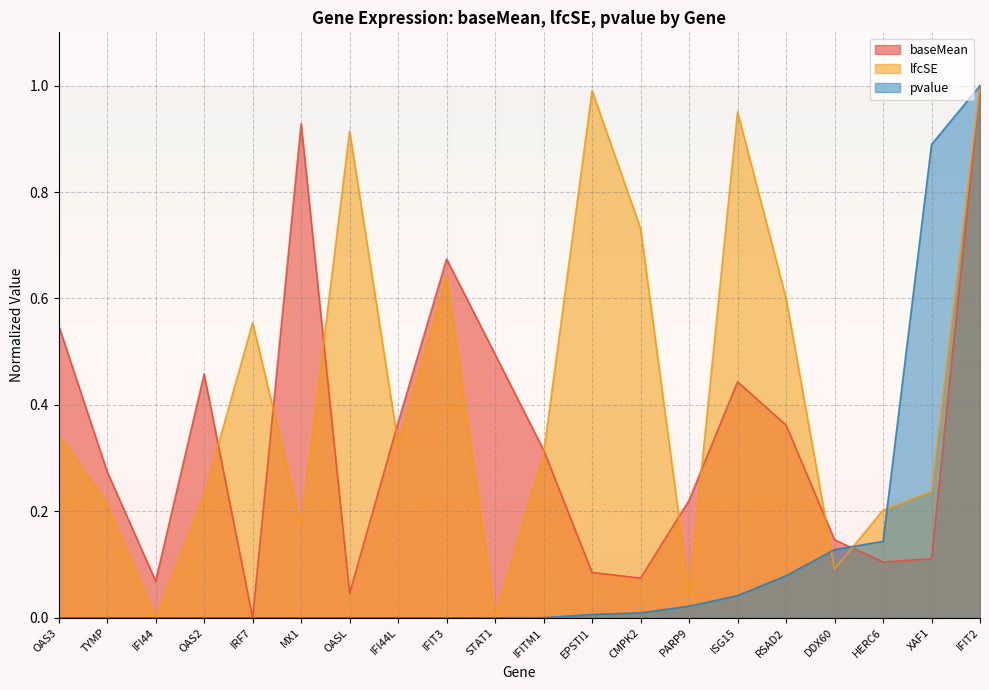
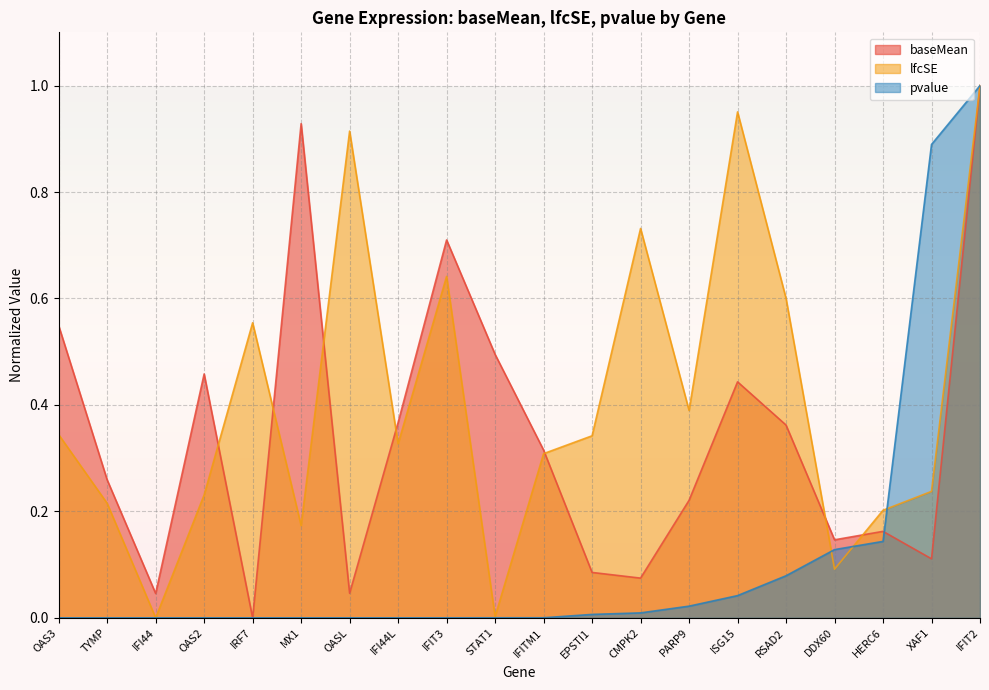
  {
    "baseMean": {
      "OAS3": 0.55,
-     "TYMP": 0.27,
-     "IFI44": 0.07,
+     "TYMP": 0.26,
+     "IFI44": 0.05,
      "OAS2": 0.46,
      "MX1": 0.93,
      "OASL": 0.05,
      "IFI44L": 0.37,
-     "IFIT3": 0.67,
+     "IFIT3": 0.71,
      "STAT1": 0.49,
      "IFITM1": 0.32,
      "EPSTI1": 0.09,
      "CMPK2": 0.07,
      "PARP9": 0.22,
      "ISG15": 0.44,
      "RSAD2": 0.36,
      "DDX60": 0.15,
-     "HERC6": 0.10,
+     "HERC6": 0.16,
      "XAF1": 0.11
    },
    "lfcSE": {
      "OAS3": 0.34,
      "TYMP": 0.22,
      "OAS2": 0.23,
      "IRF7": 0.55,
      "MX1": 0.17,
      "OASL": 0.91,
      "IFI44L": 0.33,
      "IFIT3": 0.64,
      "IFITM1": 0.31,
-     "EPSTI1": 0.99,
+     "EPSTI1": 0.34,
      "CMPK2": 0.73,
-     "PARP9": 0.05,
+     "PARP9": 0.39,
      "ISG15": 0.95,
      "RSAD2": 0.60,
      "DDX60": 0.09,
      "HERC6": 0.20,
      "XAF1": 0.24
    },
    "pvalue": {
      "OAS3": 0.00,
      "TYMP": 0.00,
      "OAS2": 0.00,
      "MX1": 0.00,
      "OASL": 0.00,
      "IFI44L": 0.00,
      "IFIT3": 0.00,
      "IFITM1": 0.00,
      "EPSTI1": 0.01,
      "CMPK2": 0.01,
      "PARP9": 0.02,
      "ISG15": 0.04,
      "RSAD2": 0.08,
      "DDX60": 0.13,
      "HERC6": 0.14,
      "XAF1": 0.89
    }
  }
